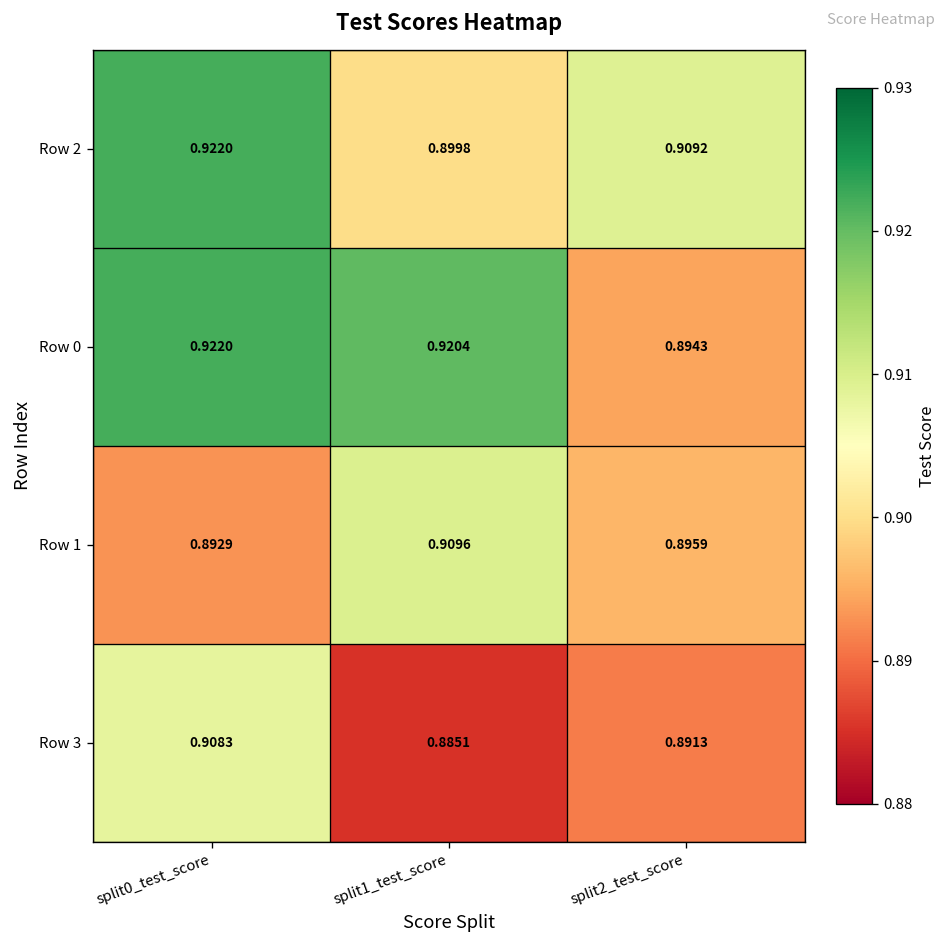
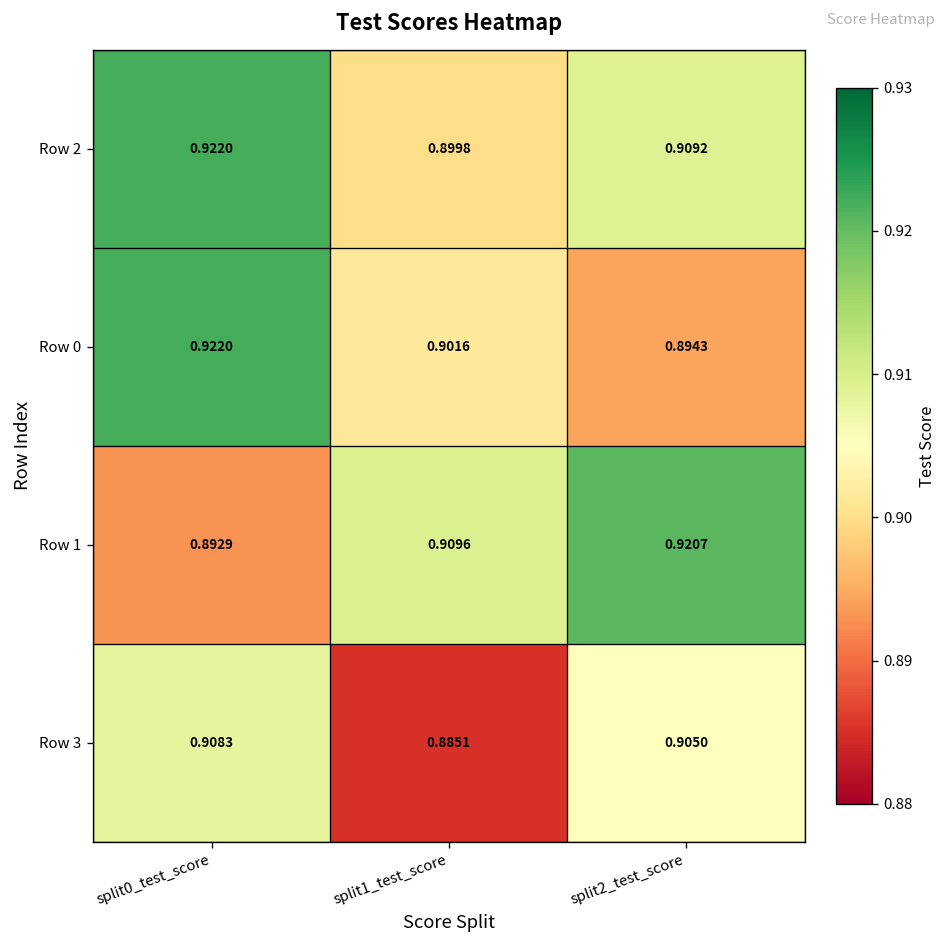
  {
    "Row 2": {
      "split0_test_score": 0.9220,
      "split1_test_score": 0.8998,
      "split2_test_score": 0.9092
    },
    "Row 0": {
      "split0_test_score": 0.9220,
-     "split1_test_score": 0.9204,
+     "split1_test_score": 0.9016,
      "split2_test_score": 0.8943
    },
    "Row 1": {
      "split0_test_score": 0.8929,
      "split1_test_score": 0.9096,
-     "split2_test_score": 0.8959
+     "split2_test_score": 0.9207
    },
    "Row 3": {
      "split0_test_score": 0.9083,
      "split1_test_score": 0.8851,
-     "split2_test_score": 0.8913
+     "split2_test_score": 0.9050
    }
  }
